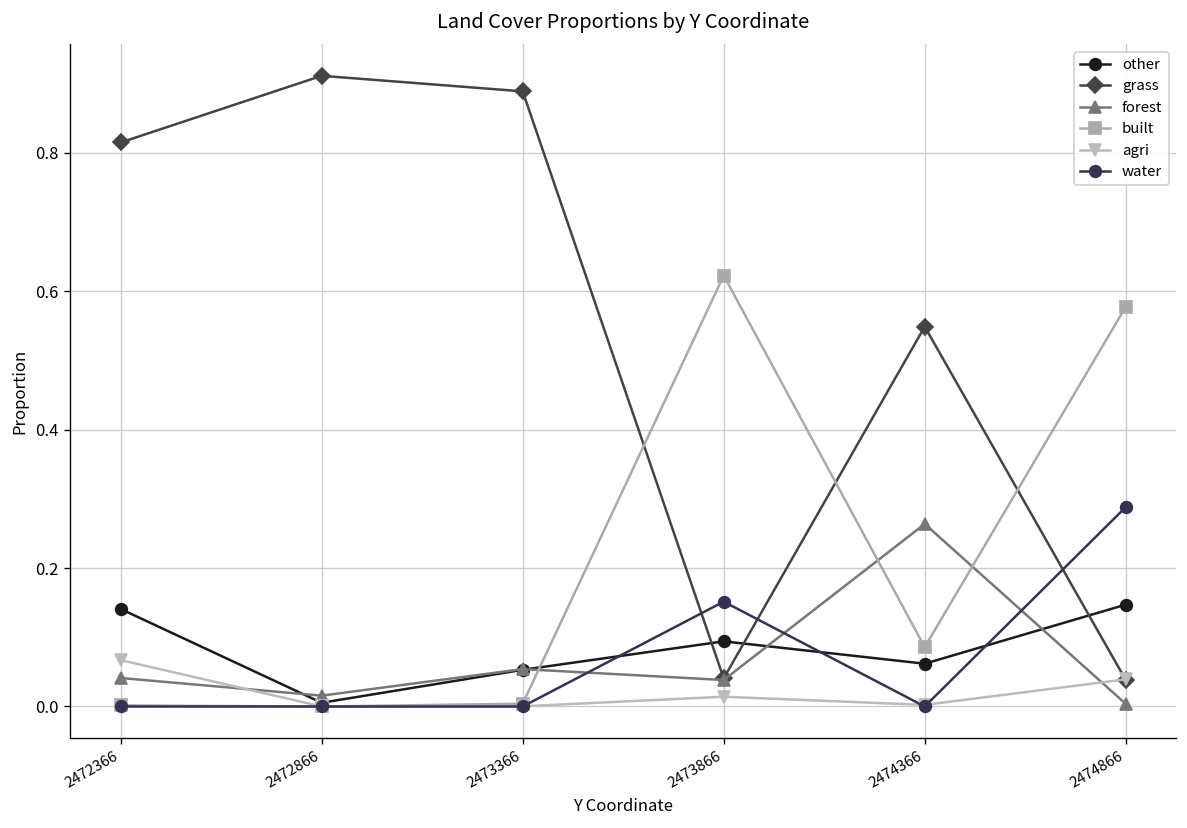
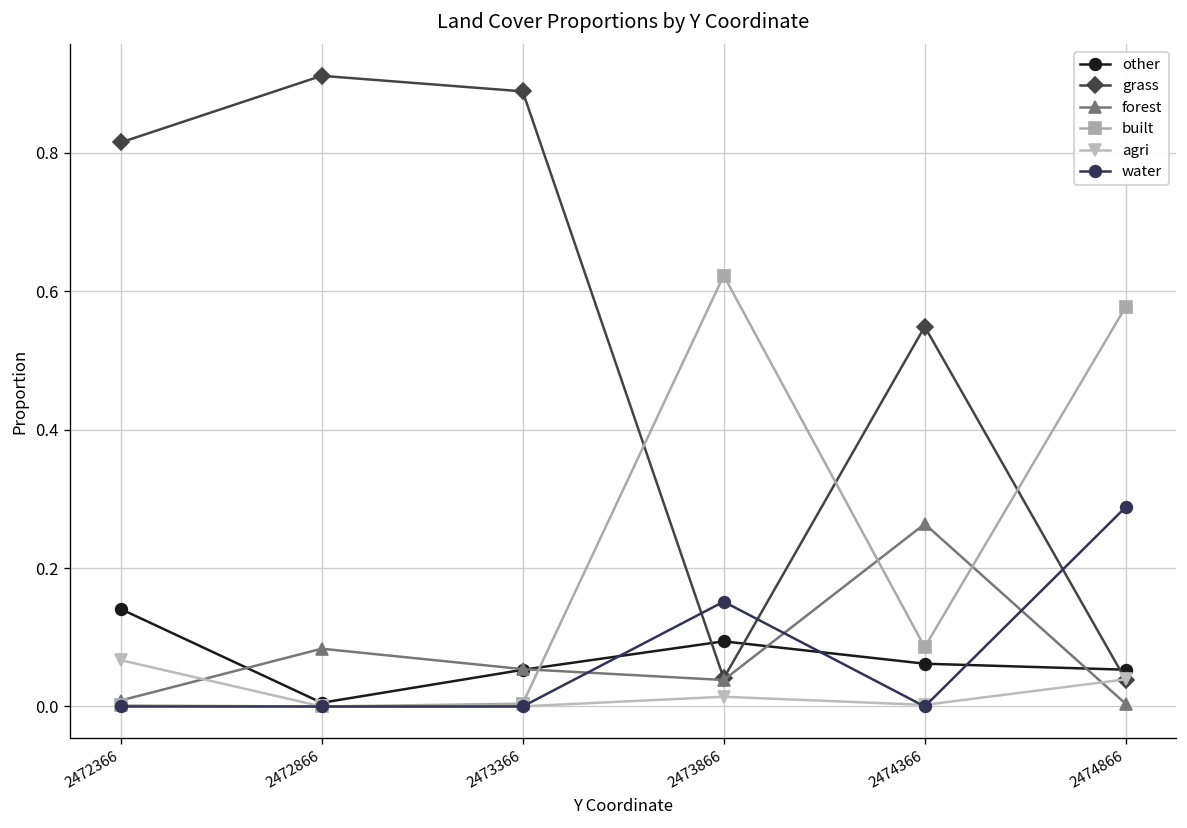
  {
    "other": {
      "2472366": 0.14,
      "2472866": 0.01,
      "2473866": 0.09,
      "2474366": 0.06,
-     "2474866": 0.15
+     "2474866": 0.05
    },
    "forest": {
-     "2472366": 0.04,
-     "2472866": 0.02,
+     "2472366": 0.01,
+     "2472866": 0.08,
      "2474366": 0.26,
      "2474866": 0.00
    }
  }
